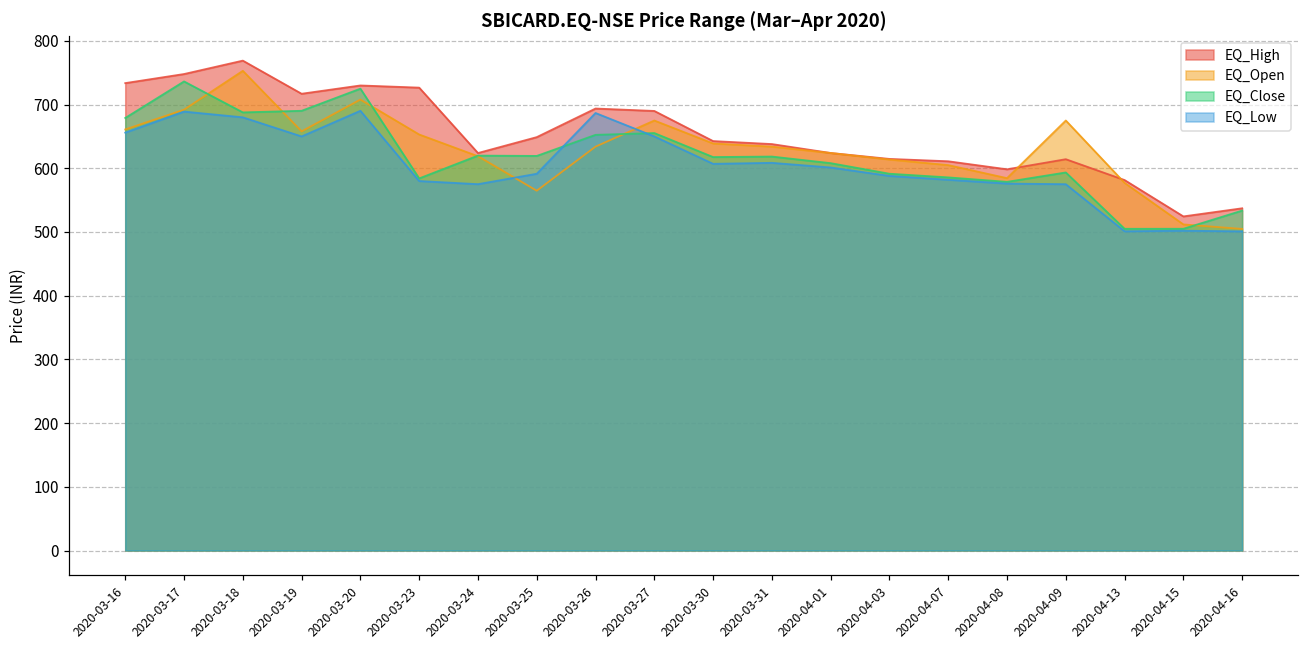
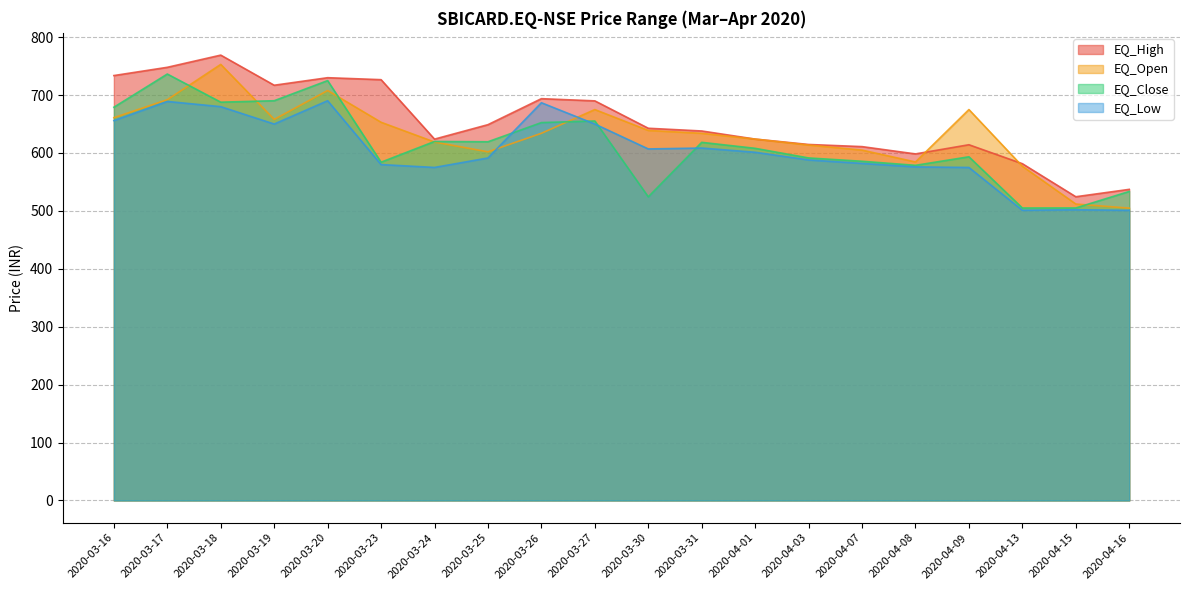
  {
    "EQ_High": {
      "2020-03-16": 730,
      "2020-03-17": 750,
      "2020-03-18": 770,
      "2020-03-19": 720,
      "2020-03-20": 730,
      "2020-03-23": 730,
      "2020-03-25": 650,
      "2020-03-26": 690,
      "2020-03-27": 690,
      "2020-04-07": 610,
      "2020-04-08": 600,
      "2020-04-09": 610,
      "2020-04-15": 520
    },
    "EQ_Open": {
      "2020-03-16": 660,
      "2020-03-18": 750,
      "2020-03-19": 660,
      "2020-03-20": 710,
      "2020-03-23": 650,
-     "2020-03-25": 560,
+     "2020-03-25": 600,
      "2020-03-26": 630,
      "2020-03-27": 680,
      "2020-04-07": 610,
      "2020-04-08": 580,
      "2020-04-09": 680,
      "2020-04-15": 510
    },
    "EQ_Close": {
      "2020-03-16": 680,
      "2020-03-17": 740,
      "2020-03-18": 690,
      "2020-03-19": 690,
      "2020-03-20": 730,
      "2020-03-25": 620,
      "2020-03-26": 650,
      "2020-03-27": 660,
-     "2020-03-30": 620,
+     "2020-03-30": 520,
      "2020-03-31": 620,
      "2020-04-01": 610,
      "2020-04-09": 590
    },
    "EQ_Low": {
      "2020-03-16": 660,
      "2020-03-18": 680,
      "2020-03-19": 650,
      "2020-03-20": 690,
      "2020-03-24": 580,
      "2020-03-25": 590,
      "2020-03-26": 690,
      "2020-03-27": 650,
      "2020-03-30": 610,
      "2020-03-31": 610,
      "2020-04-01": 600,
      "2020-04-09": 580
    }
  }
